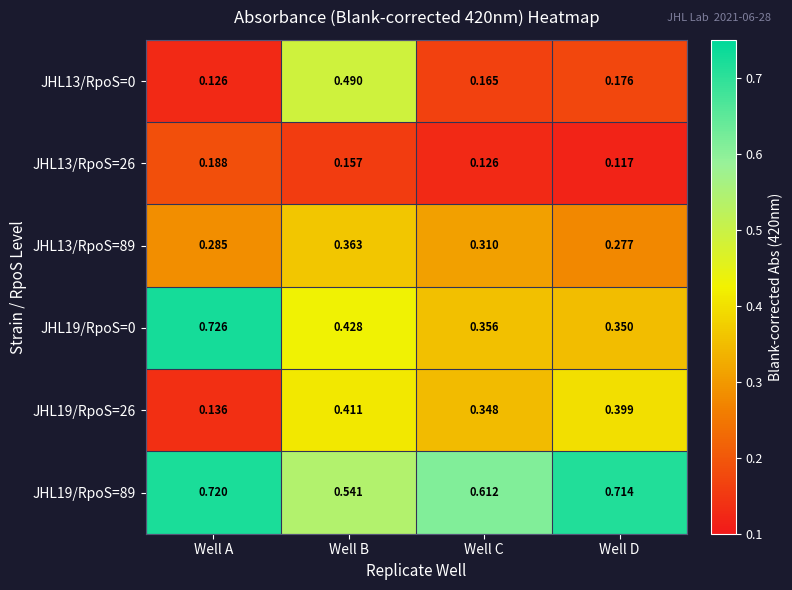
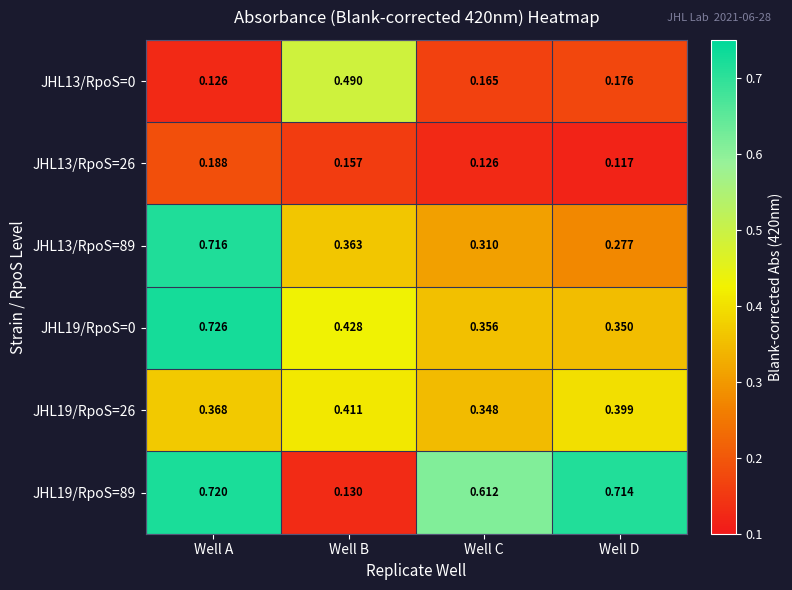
  {
    "JHL13/RpoS=0": {
      "Well A": 0.126,
      "Well B": 0.490,
      "Well C": 0.165,
      "Well D": 0.176
    },
    "JHL13/RpoS=26": {
      "Well A": 0.188,
      "Well B": 0.157,
      "Well C": 0.126,
      "Well D": 0.117
    },
    "JHL13/RpoS=89": {
-     "Well A": 0.285,
+     "Well A": 0.716,
      "Well B": 0.363,
      "Well C": 0.310,
      "Well D": 0.277
    },
    "JHL19/RpoS=0": {
      "Well A": 0.726,
      "Well B": 0.428,
      "Well C": 0.356,
      "Well D": 0.350
    },
    "JHL19/RpoS=26": {
-     "Well A": 0.136,
+     "Well A": 0.368,
      "Well B": 0.411,
      "Well C": 0.348,
      "Well D": 0.399
    },
    "JHL19/RpoS=89": {
      "Well A": 0.720,
-     "Well B": 0.541,
+     "Well B": 0.130,
      "Well C": 0.612,
      "Well D": 0.714
    }
  }
